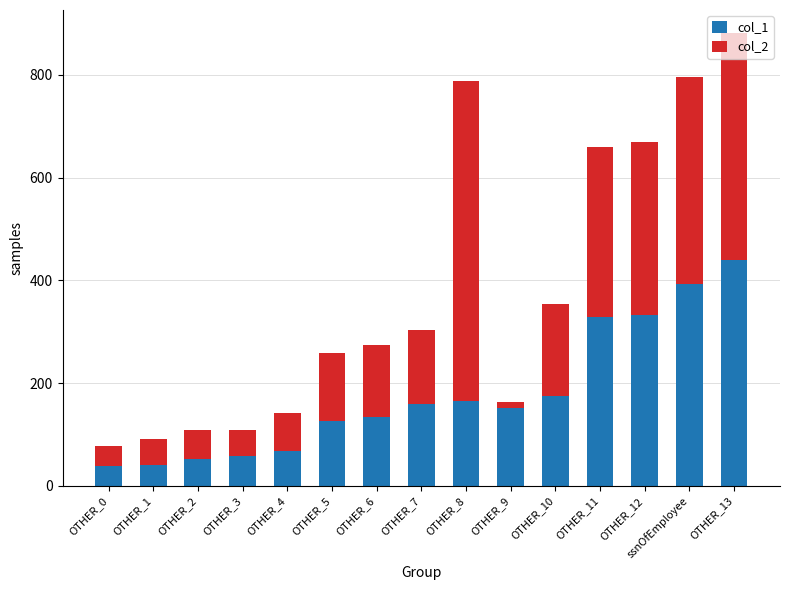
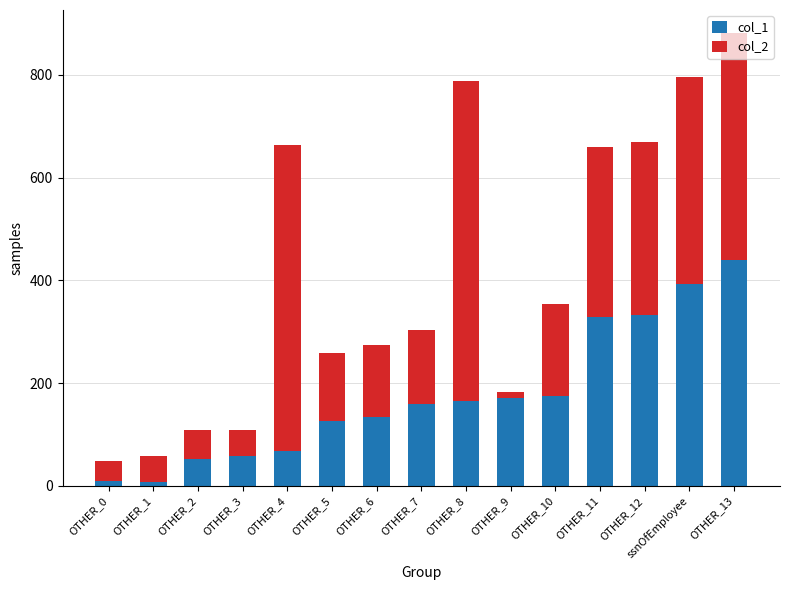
  {
    "col_1": {
-     "OTHER_0": 40,
-     "OTHER_1": 40,
+     "OTHER_0": 10,
+     "OTHER_1": 10,
      "OTHER_2": 50,
      "OTHER_3": 60,
      "OTHER_4": 70,
      "OTHER_5": 130,
      "OTHER_6": 130,
      "OTHER_7": 160,
      "OTHER_8": 170,
-     "OTHER_9": 150,
+     "OTHER_9": 170,
      "OTHER_10": 170,
      "OTHER_11": 330,
      "OTHER_12": 330,
      "ssnOfEmployee": 390,
      "OTHER_13": 440
    },
    "col_2": {
      "OTHER_0": 40,
      "OTHER_1": 50,
      "OTHER_2": 60,
      "OTHER_3": 50,
-     "OTHER_4": 70,
+     "OTHER_4": 600,
      "OTHER_5": 130,
      "OTHER_6": 140,
      "OTHER_7": 140,
      "OTHER_8": 620,
      "OTHER_9": 10,
      "OTHER_10": 180,
      "OTHER_11": 330,
      "OTHER_12": 340,
      "ssnOfEmployee": 400
    }
  }
